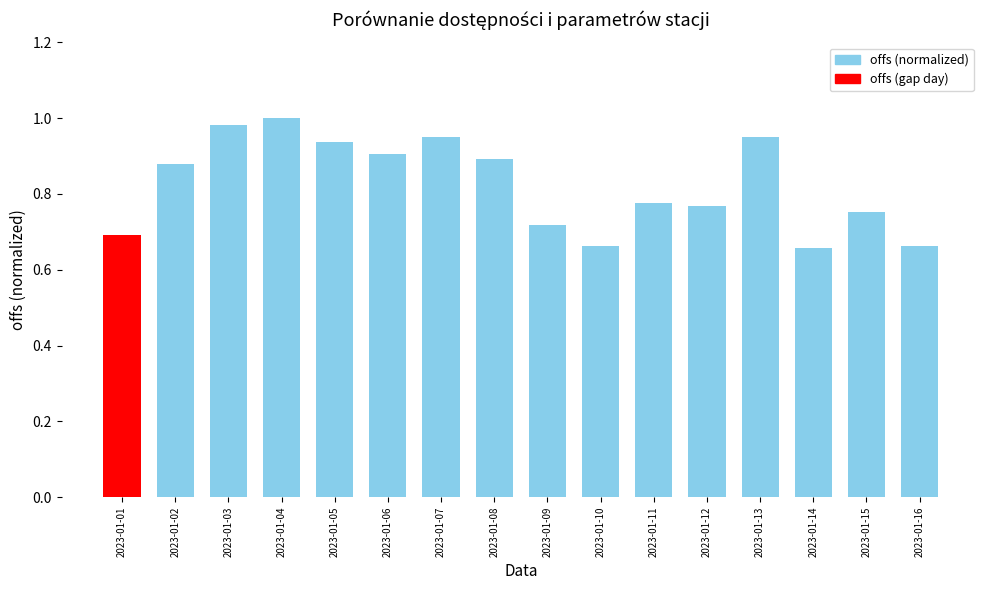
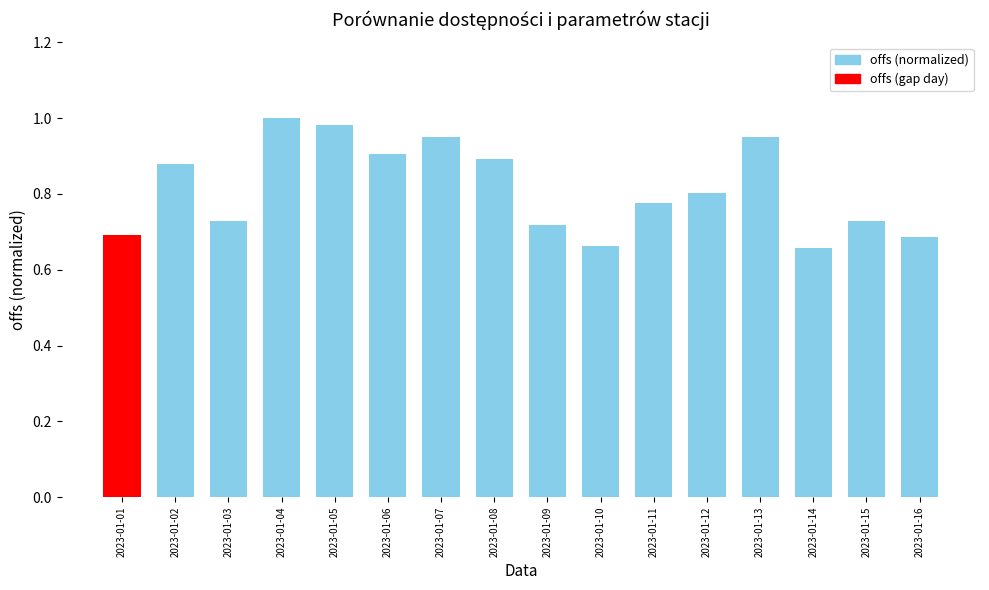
  {
    "2023-01-01": 0.69,
    "2023-01-02": 0.88,
-   "2023-01-03": 0.98,
+   "2023-01-03": 0.73,
    "2023-01-04": 1.00,
-   "2023-01-05": 0.94,
+   "2023-01-05": 0.98,
    "2023-01-06": 0.90,
    "2023-01-07": 0.95,
    "2023-01-08": 0.89,
    "2023-01-09": 0.72,
    "2023-01-10": 0.66,
    "2023-01-11": 0.78,
-   "2023-01-12": 0.77,
+   "2023-01-12": 0.80,
    "2023-01-13": 0.95,
    "2023-01-14": 0.66,
-   "2023-01-15": 0.75,
-   "2023-01-16": 0.66
+   "2023-01-15": 0.73,
+   "2023-01-16": 0.69
  }
